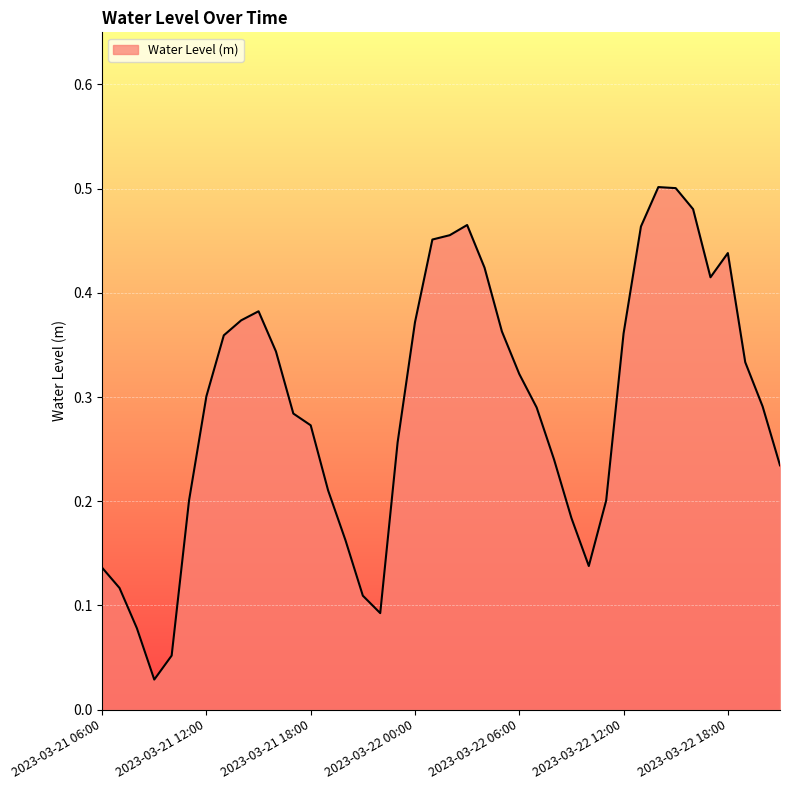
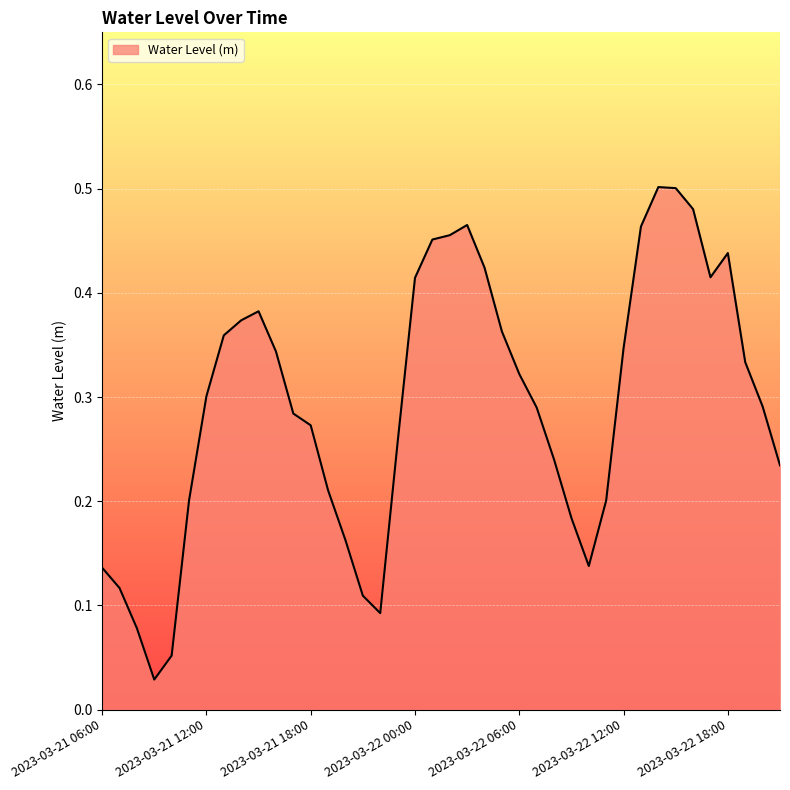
  {
    "2023-03-21 06:00": 0.136,
    "2023-03-21 12:00": 0.301,
    "2023-03-21 18:00": 0.273,
-   "2023-03-22 00:00": 0.372,
+   "2023-03-22 00:00": 0.414,
    "2023-03-22 06:00": 0.322,
-   "2023-03-22 12:00": 0.361,
+   "2023-03-22 12:00": 0.347,
    "2023-03-22 18:00": 0.438
  }
